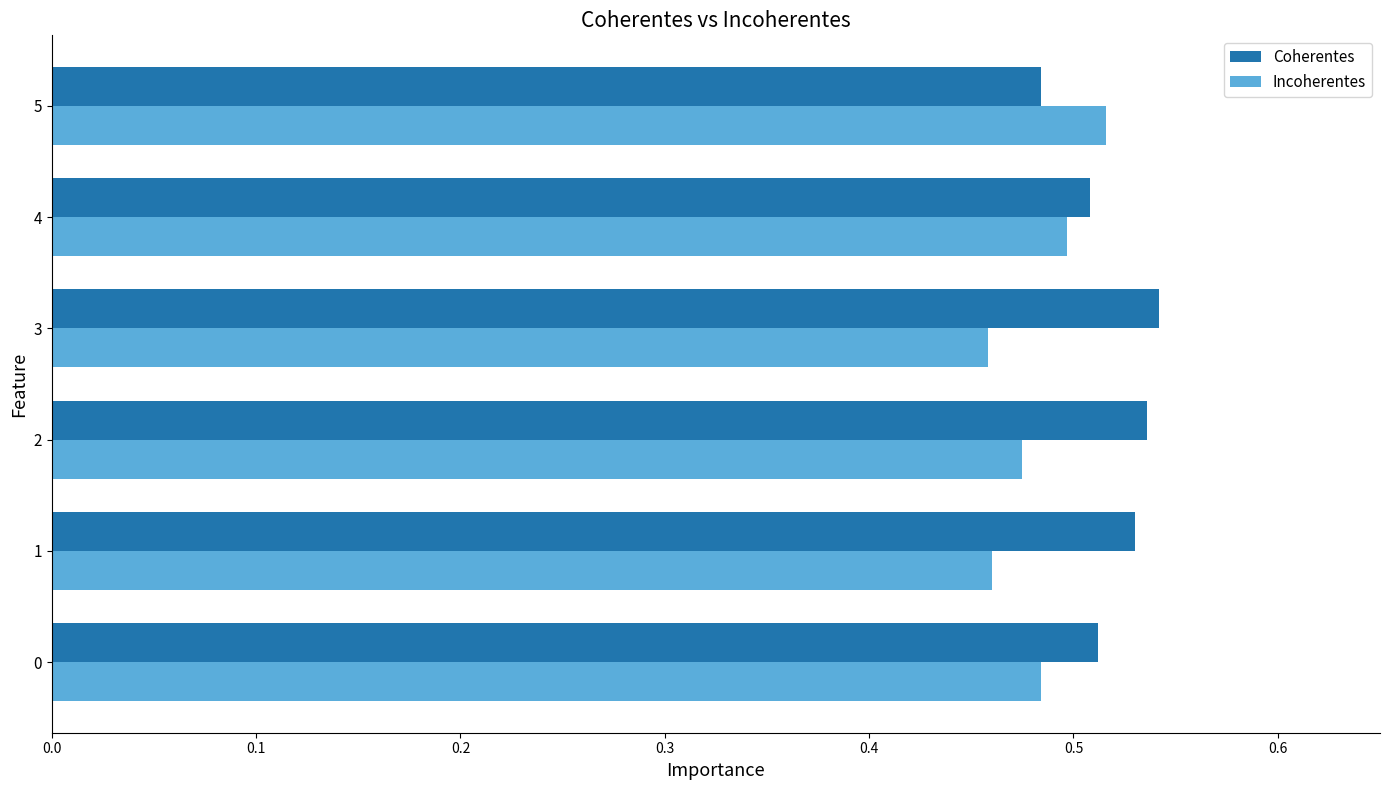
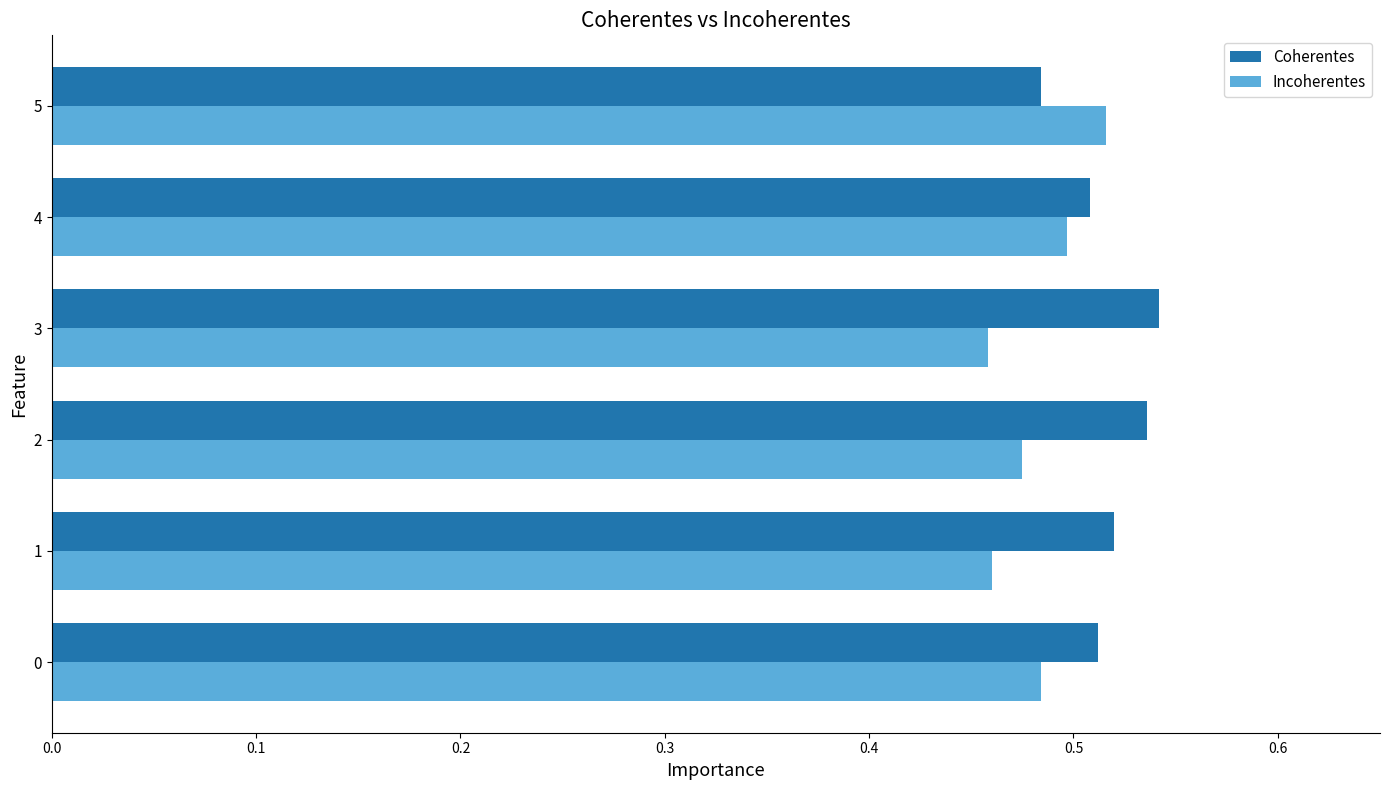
  {
    "Coherentes": {
      "5": 0.484,
      "4": 0.508,
      "3": 0.542,
      "2": 0.536,
-     "1": 0.53,
+     "1": 0.52,
      "0": 0.512
    },
    "Incoherentes": {
      "5": 0.516,
      "4": 0.497,
      "3": 0.458,
      "2": 0.475,
      "1": 0.46,
      "0": 0.484
    }
  }
